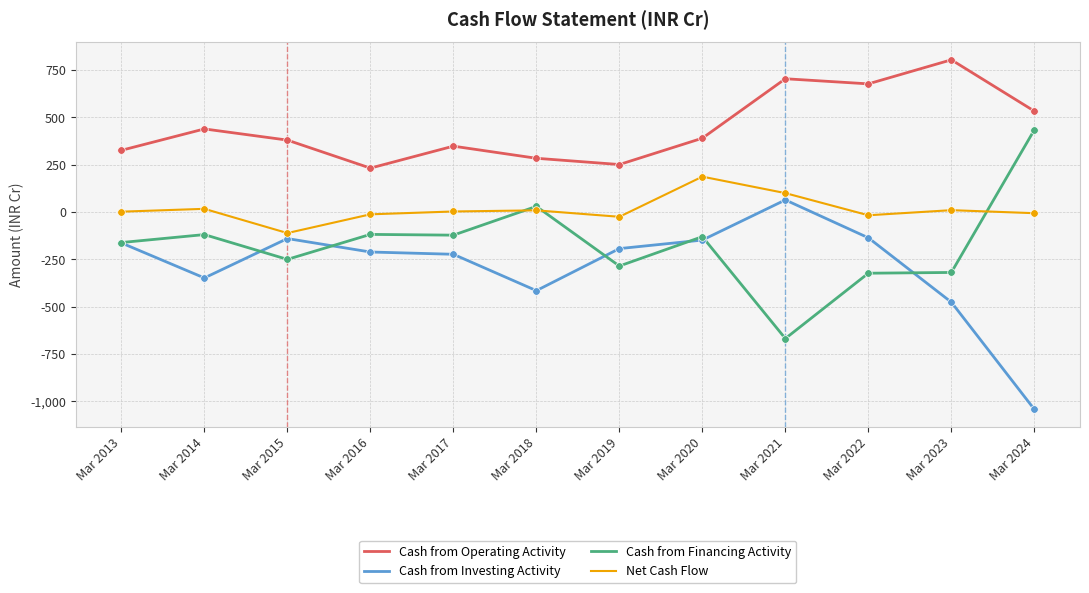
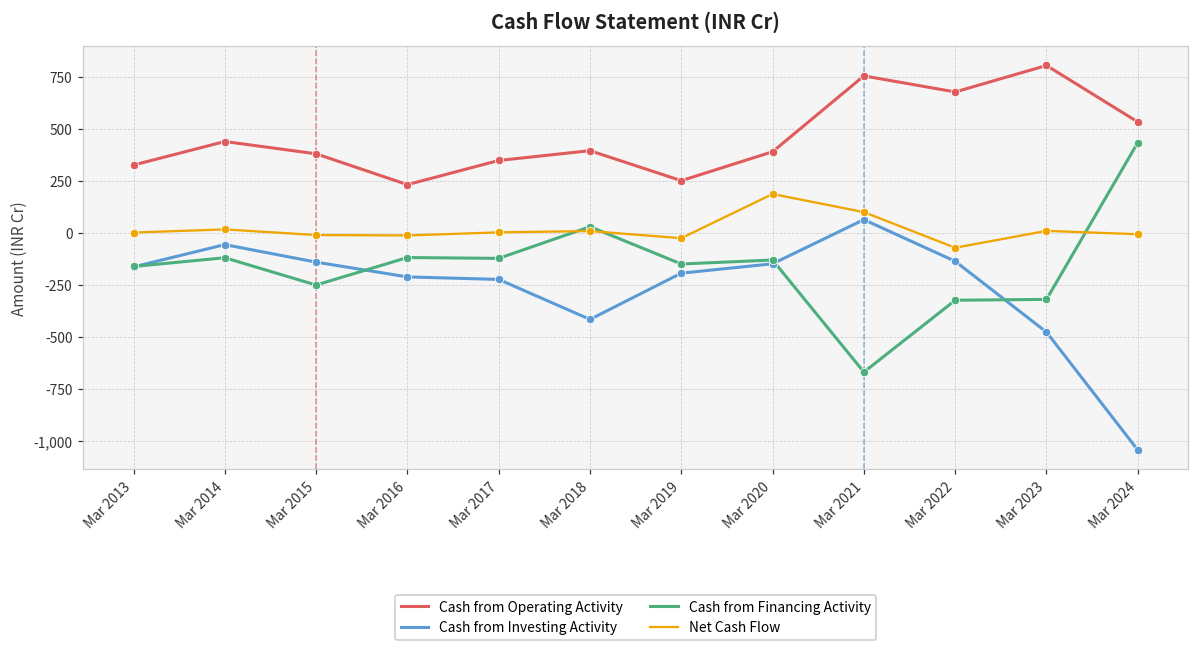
  {
    "Cash from Operating Activity": {
      "Mar 2013": "330",
      "Mar 2014": "440",
      "Mar 2015": "380",
      "Mar 2016": "230",
      "Mar 2017": "350",
-     "Mar 2018": "280",
+     "Mar 2018": "400",
      "Mar 2019": "250",
      "Mar 2020": "390",
-     "Mar 2021": "700",
+     "Mar 2021": "750",
      "Mar 2022": "680",
      "Mar 2023": "800",
      "Mar 2024": "530"
    },
    "Cash from Investing Activity": {
-     "Mar 2014": "-350",
+     "Mar 2014": "-60",
      "Mar 2015": "-140",
      "Mar 2016": "-210",
      "Mar 2017": "-220",
      "Mar 2018": "-420",
      "Mar 2019": "-190",
      "Mar 2020": "-150",
      "Mar 2021": "60",
      "Mar 2022": "-140",
      "Mar 2023": "-480",
      "Mar 2024": "-1,040"
    },
    "Cash from Financing Activity": {
      "Mar 2014": "-120",
      "Mar 2015": "-250",
      "Mar 2016": "-120",
      "Mar 2017": "-120",
      "Mar 2018": "30",
-     "Mar 2019": "-290",
+     "Mar 2019": "-150",
      "Mar 2020": "-130",
      "Mar 2021": "-670",
      "Mar 2022": "-320",
      "Mar 2023": "-320",
      "Mar 2024": "430"
    },
    "Net Cash Flow": {
      "Mar 2013": "0",
      "Mar 2014": "20",
-     "Mar 2015": "-110",
+     "Mar 2015": "-10",
      "Mar 2016": "-10",
      "Mar 2017": "0",
      "Mar 2018": "10",
      "Mar 2019": "-30",
      "Mar 2020": "190",
      "Mar 2021": "100",
-     "Mar 2022": "-20",
+     "Mar 2022": "-70",
      "Mar 2023": "10",
      "Mar 2024": "-10"
    }
  }
